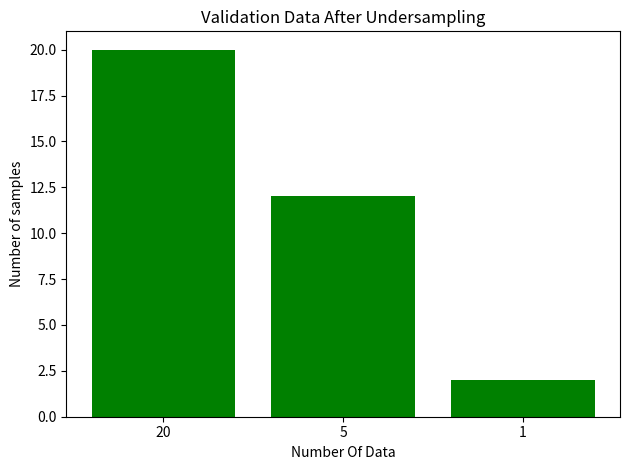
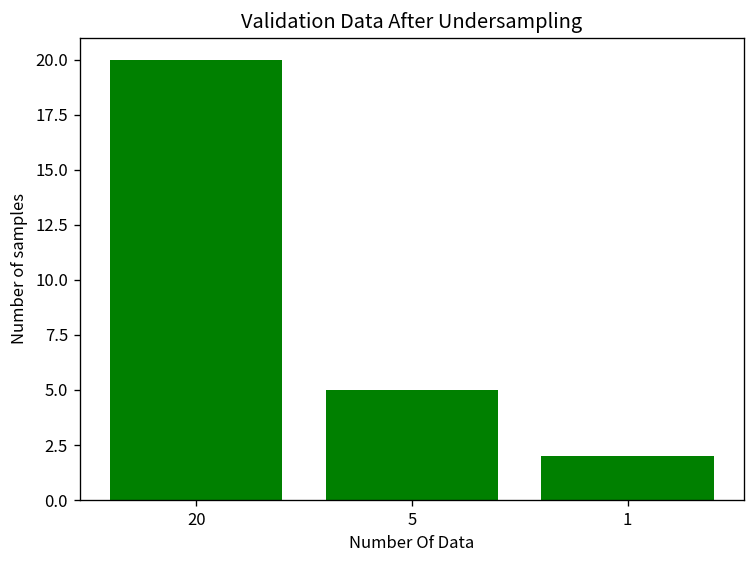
  {
    "20": 20,
-   "5": 12,
+   "5": 5,
    "1": 2
  }
